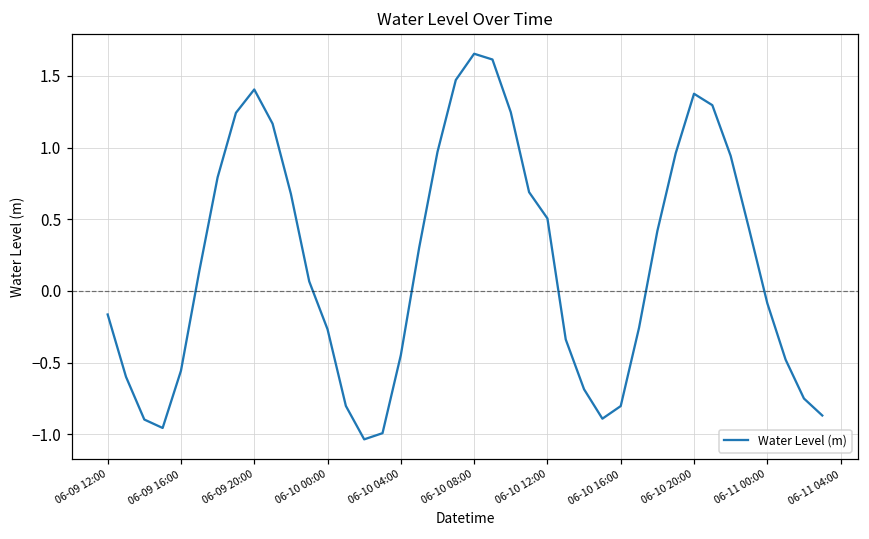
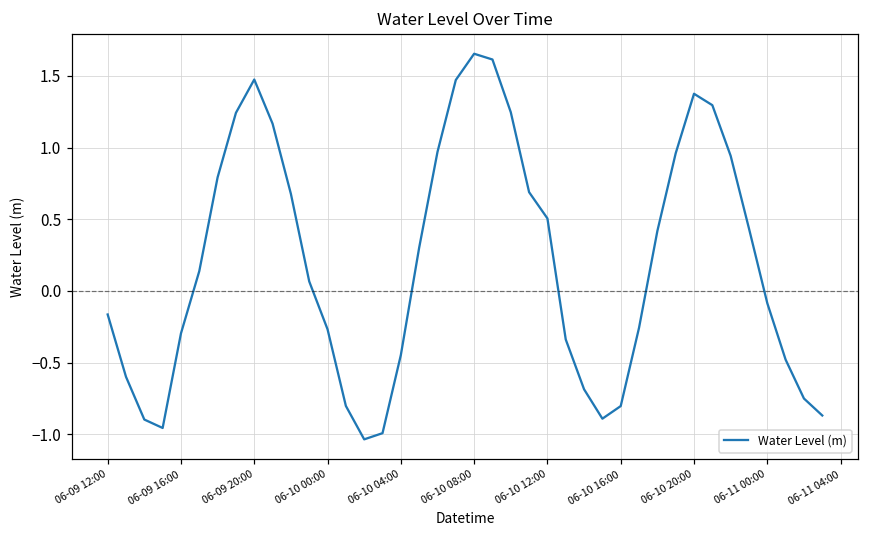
  {
    "06-09 12:00": -0.16,
-   "06-09 16:00": -0.56,
-   "06-09 20:00": 1.41,
+   "06-09 16:00": -0.30,
+   "06-09 20:00": 1.47,
    "06-10 00:00": -0.27,
    "06-10 04:00": -0.45,
    "06-10 08:00": 1.65,
    "06-10 12:00": 0.51,
    "06-10 16:00": -0.80,
    "06-10 20:00": 1.38,
    "06-11 00:00": -0.09
  }
